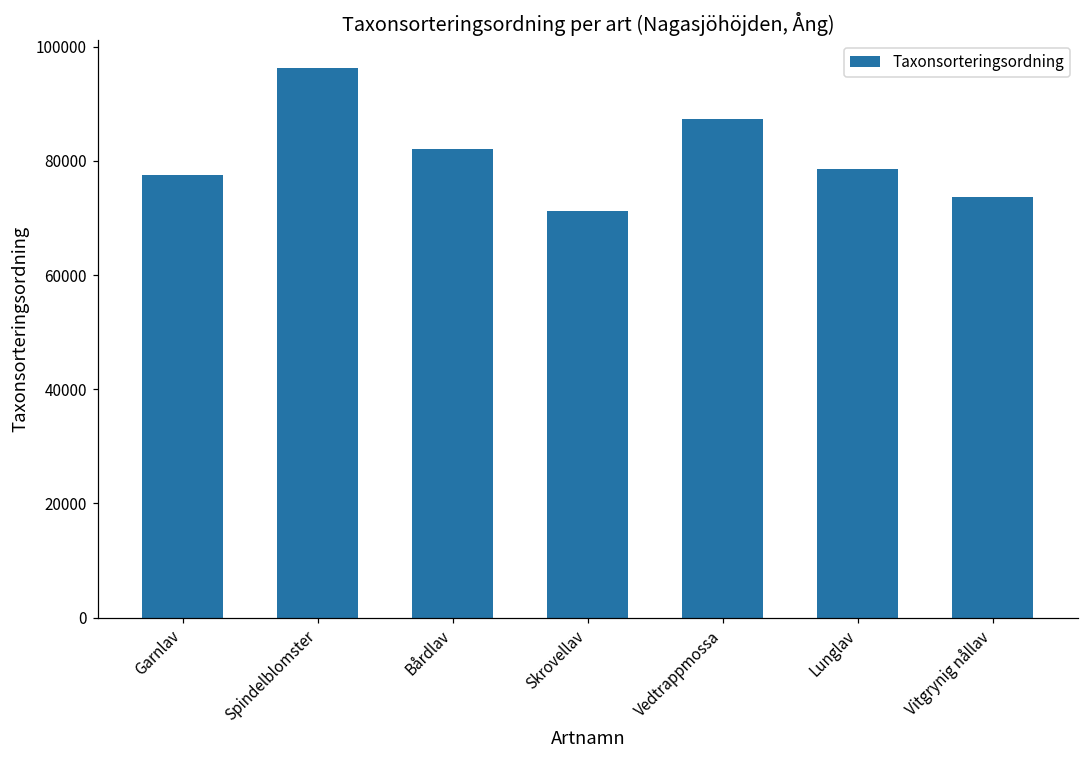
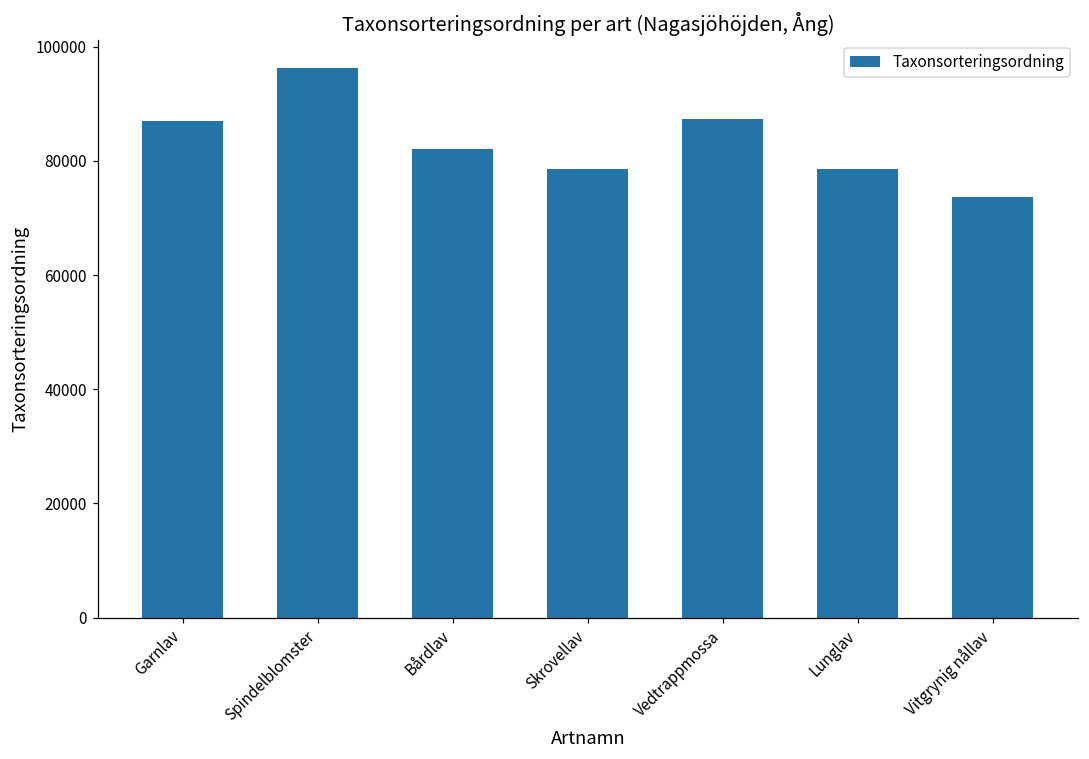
  {
-   "Garnlav": 78000,
+   "Garnlav": 87000,
    "Spindelblomster": 96000,
    "Bårdlav": 82000,
-   "Skrovellav": 71000,
+   "Skrovellav": 79000,
    "Vedtrappmossa": 87000,
    "Lunglav": 79000,
    "Vitgrynig nållav": 74000
  }
